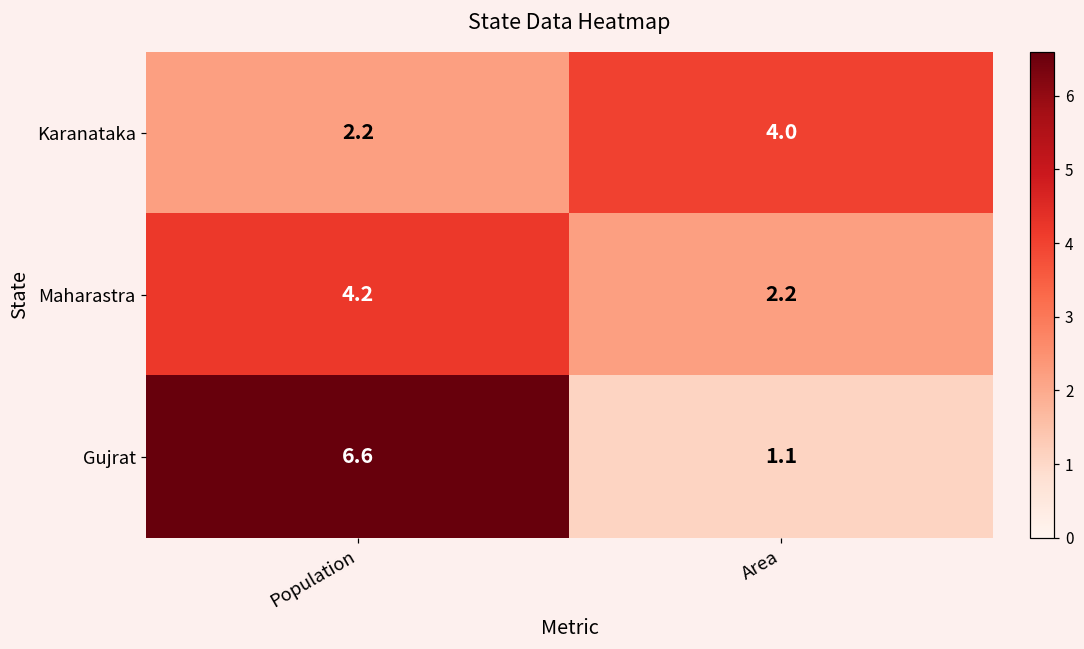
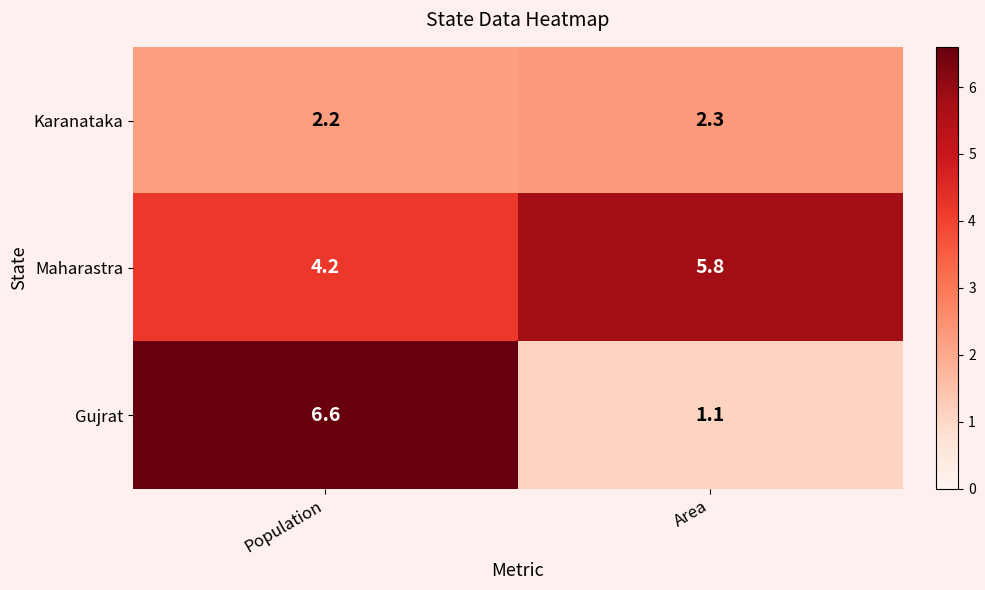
  {
    "Karanataka": {
      "Population": 2.2,
-     "Area": 4.0
+     "Area": 2.3
    },
    "Maharastra": {
      "Population": 4.2,
-     "Area": 2.2
+     "Area": 5.8
    },
    "Gujrat": {
      "Population": 6.6,
      "Area": 1.1
    }
  }
